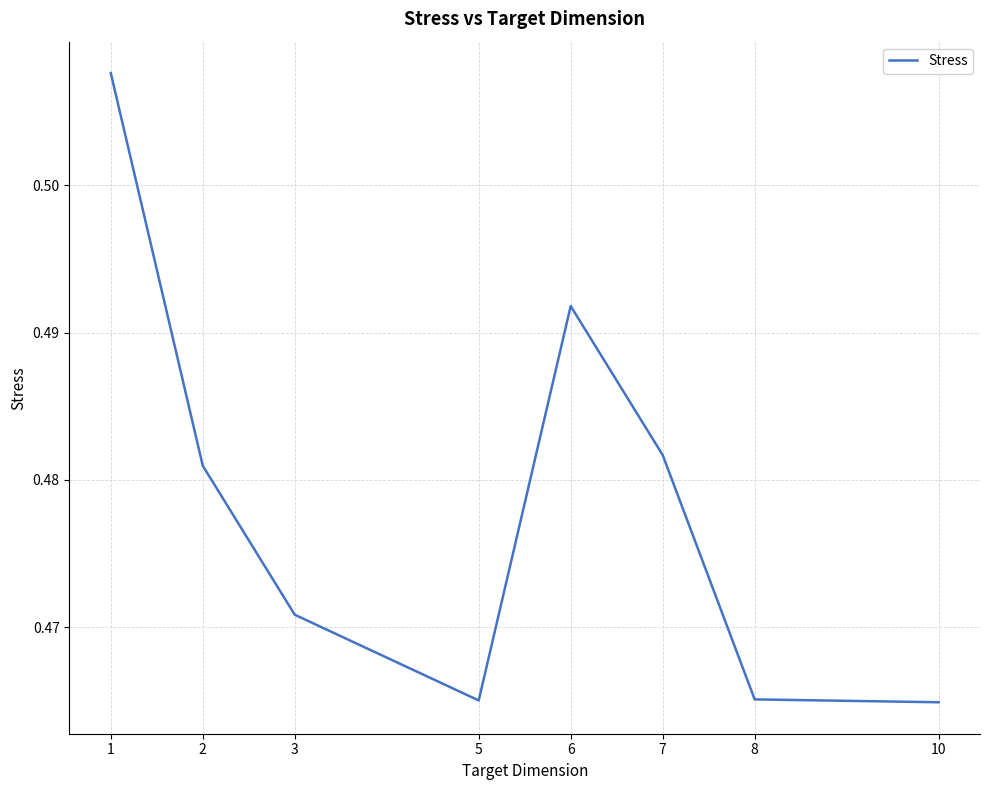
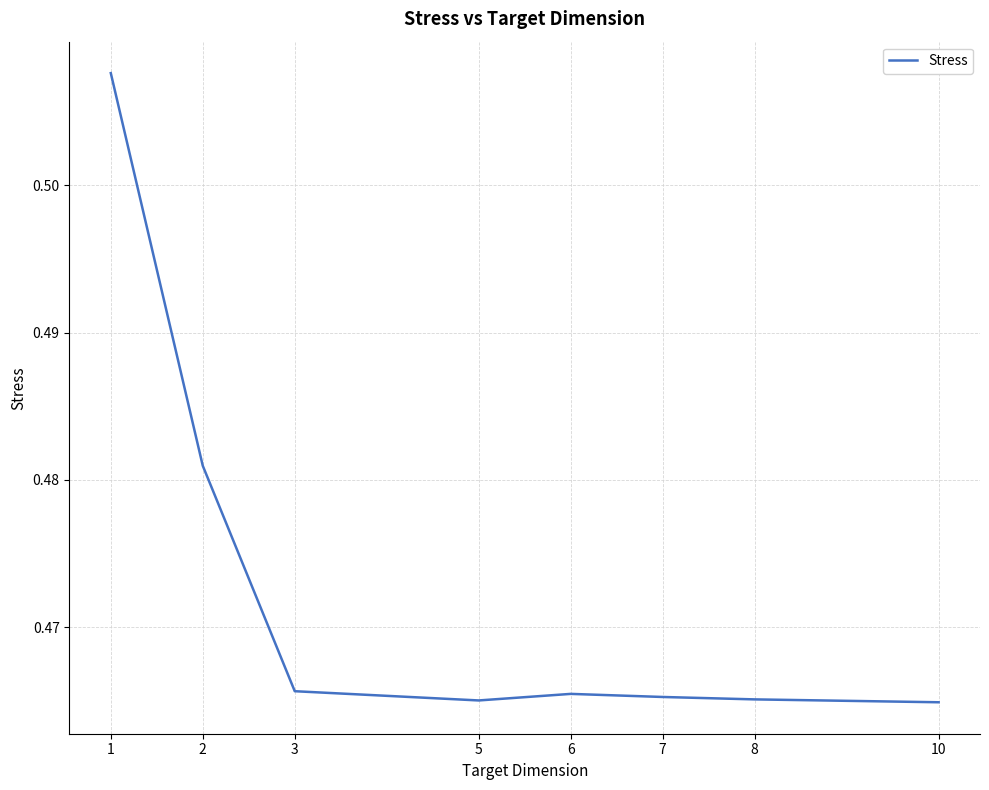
  {
    "1": 0.5076,
    "2": 0.4810,
-   "3": 0.4709,
+   "3": 0.4657,
    "5": 0.4650,
-   "6": 0.4918,
-   "7": 0.4817,
+   "6": 0.4655,
+   "7": 0.4653,
    "8": 0.4651,
    "10": 0.4649
  }
